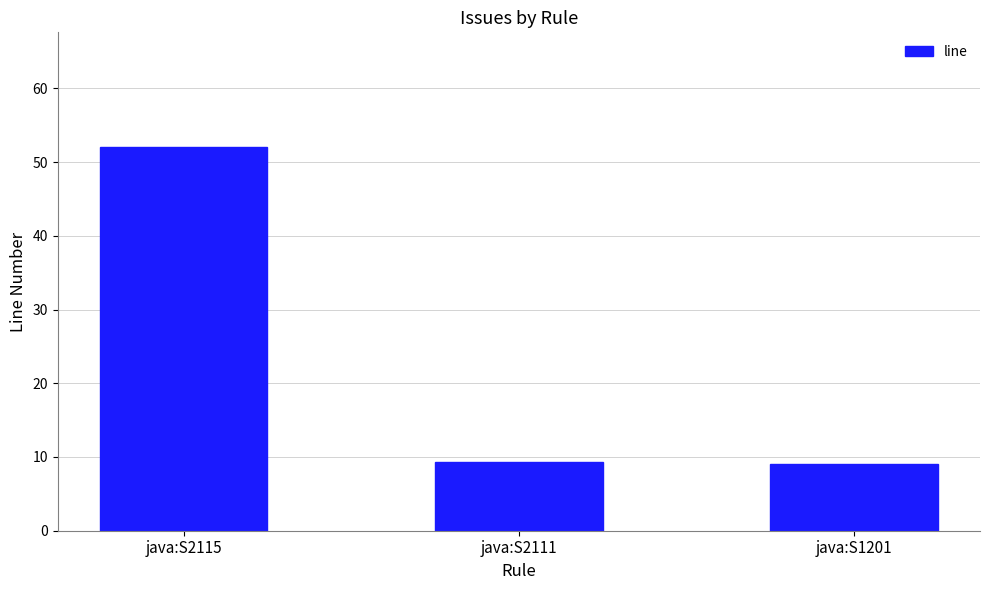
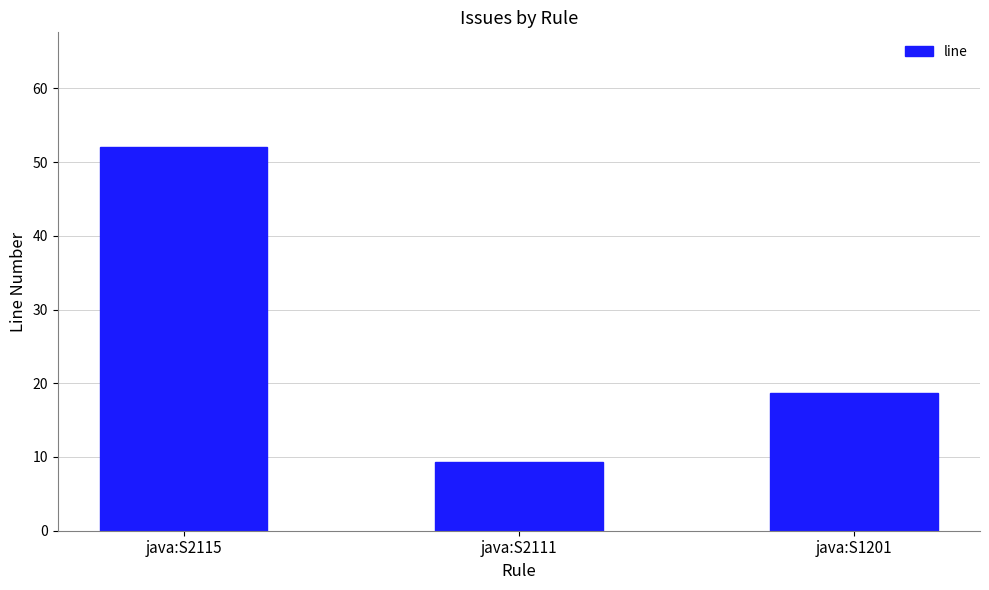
  {
    "java:S2115": 52,
    "java:S2111": 9,
-   "java:S1201": 9
+   "java:S1201": 19
  }
